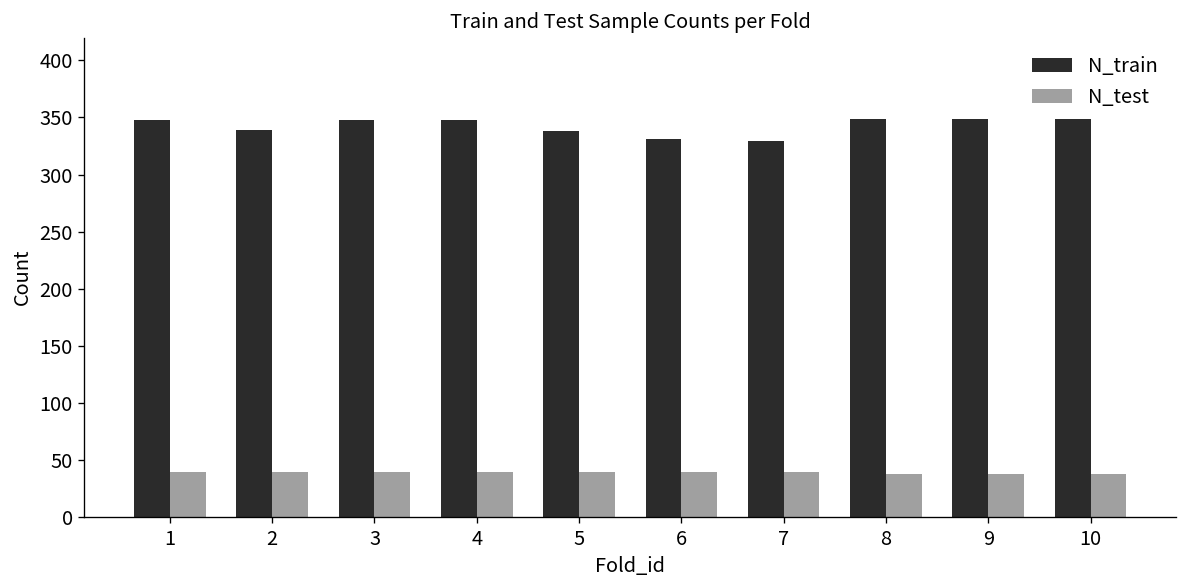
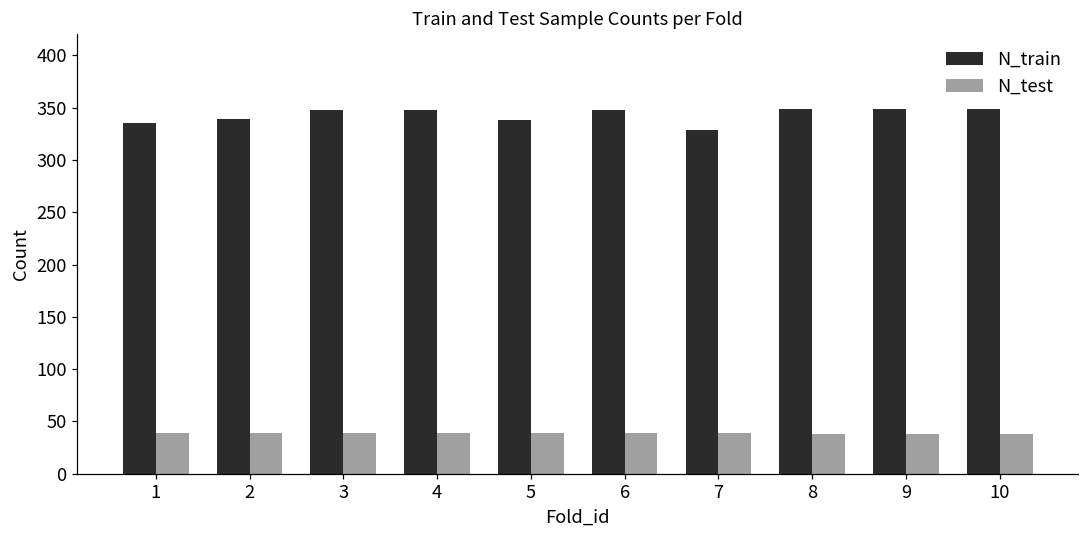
  {
    "N_train": {
-     "1": 350,
+     "1": 340,
      "2": 340,
      "3": 350,
      "4": 350,
      "5": 340,
-     "6": 330,
+     "6": 350,
      "7": 330,
      "8": 350,
      "9": 350,
      "10": 350
    },
    "N_test": {
      "1": 40,
      "2": 40,
      "3": 40,
      "4": 40,
      "5": 40,
      "6": 40,
      "7": 40,
      "8": 40,
      "9": 40,
      "10": 40
    }
  }
